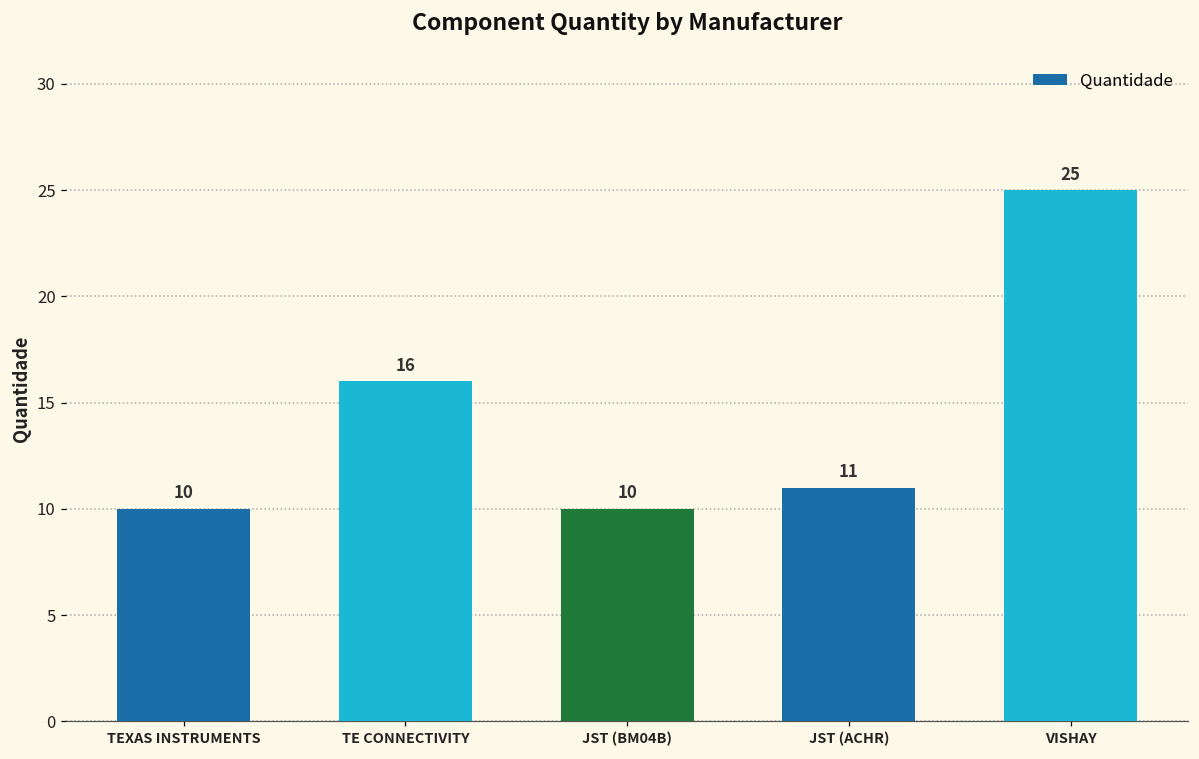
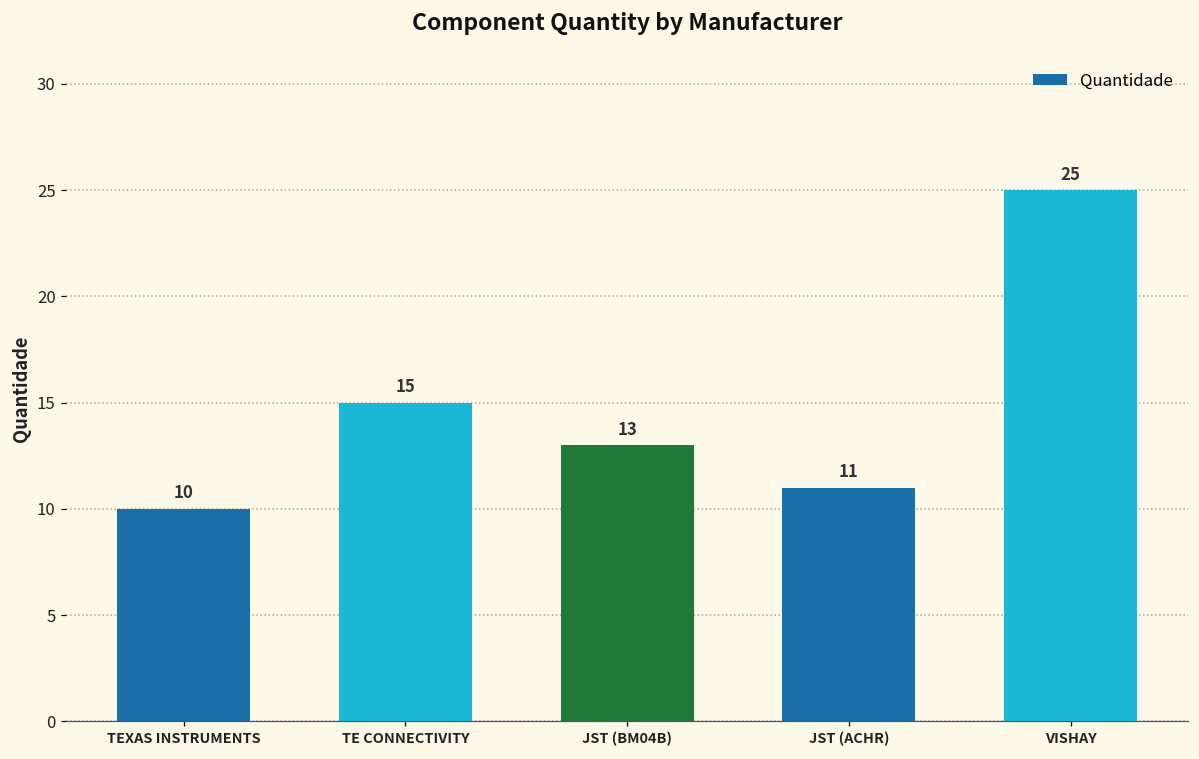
  {
    "TEXAS INSTRUMENTS": 10,
-   "TE CONNECTIVITY": 16,
-   "JST (BM04B)": 10,
+   "TE CONNECTIVITY": 15,
+   "JST (BM04B)": 13,
    "JST (ACHR)": 11,
    "VISHAY": 25
  }
